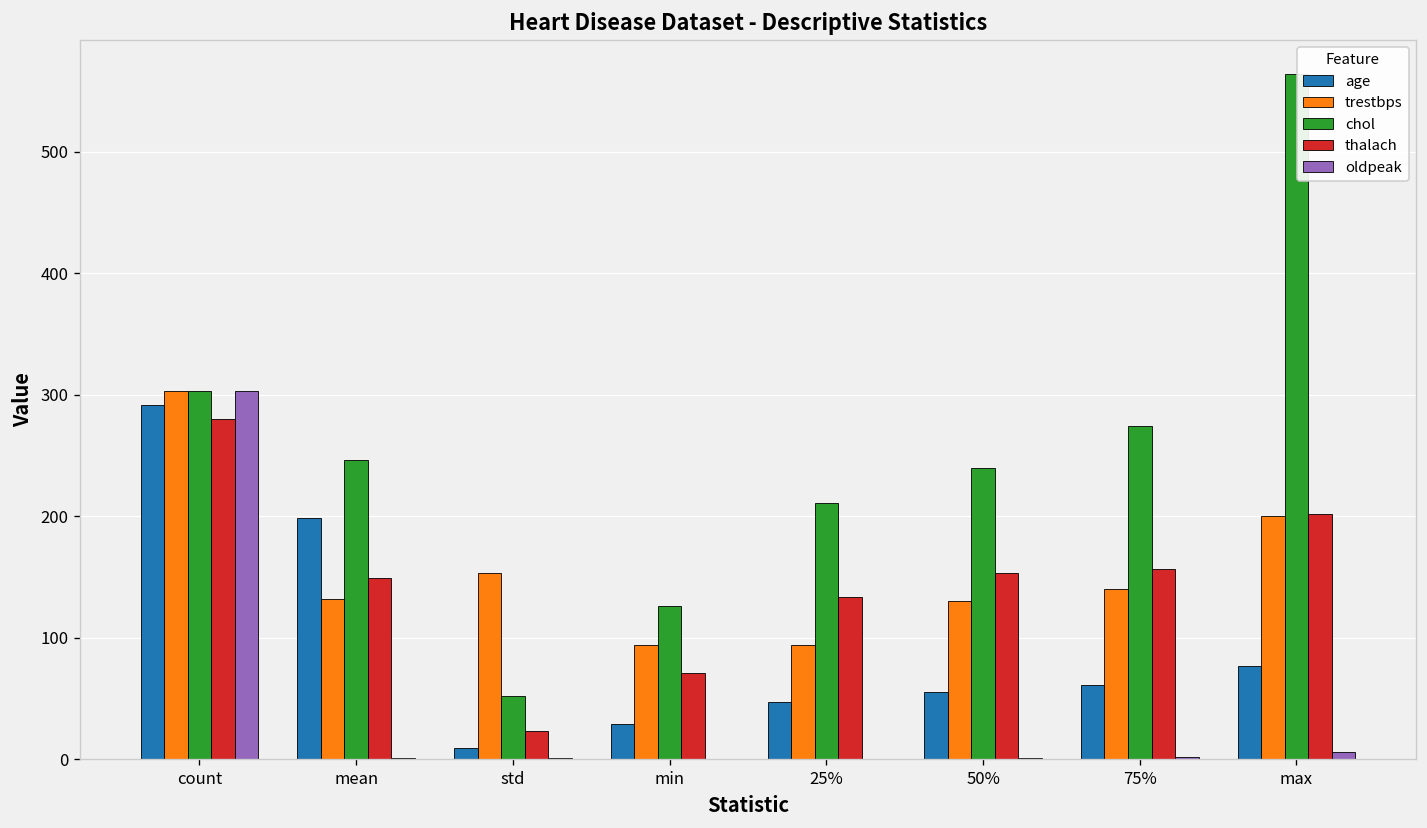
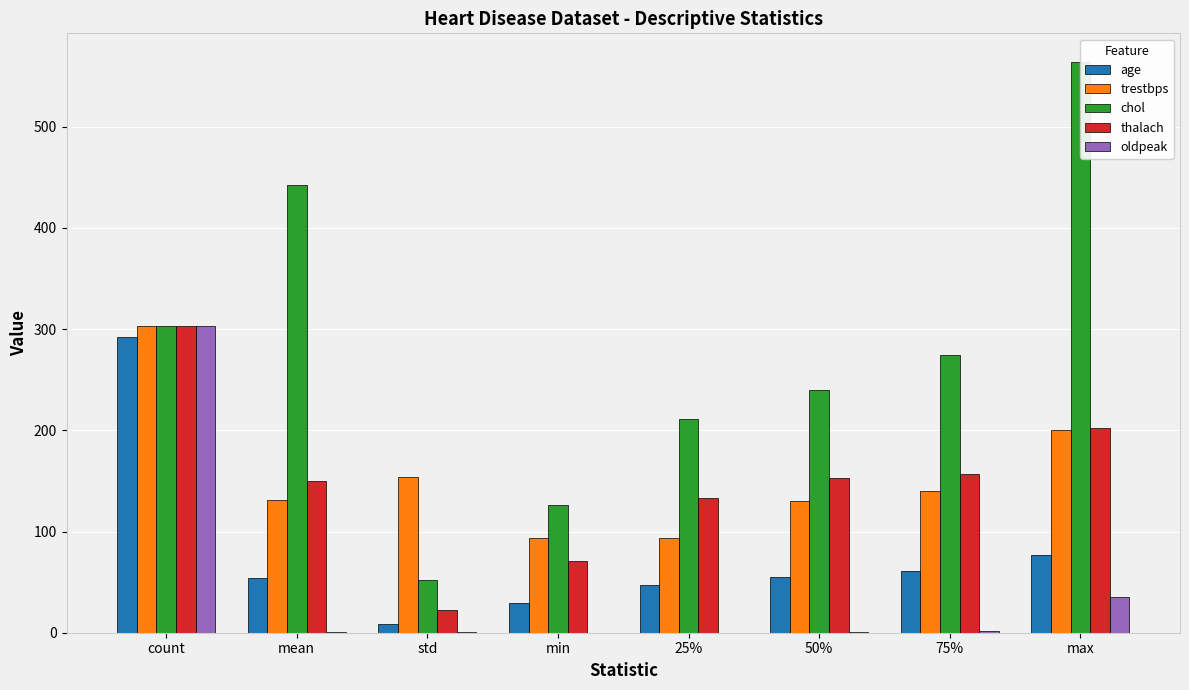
  {
    "age": {
      "count": 292,
-     "mean": 199,
+     "mean": 54,
      "std": 9,
      "min": 29,
      "25%": 48,
      "50%": 55,
      "75%": 61,
      "max": 77
    },
    "trestbps": {
      "count": 303,
      "mean": 132,
      "std": 153,
      "min": 94,
      "25%": 94,
      "50%": 130,
      "75%": 140,
      "max": 200
    },
    "chol": {
      "count": 303,
-     "mean": 246,
+     "mean": 443,
      "std": 52,
      "min": 126,
      "25%": 211,
      "50%": 240,
      "75%": 275
    },
    "thalach": {
-     "count": 280,
+     "count": 303,
      "mean": 150,
      "std": 23,
      "min": 71,
      "25%": 134,
      "50%": 153,
      "75%": 157,
      "max": 202
    },
    "oldpeak": {
      "count": 303,
      "min": 0,
      "25%": 0,
-     "max": 6
+     "max": 35
    }
  }
